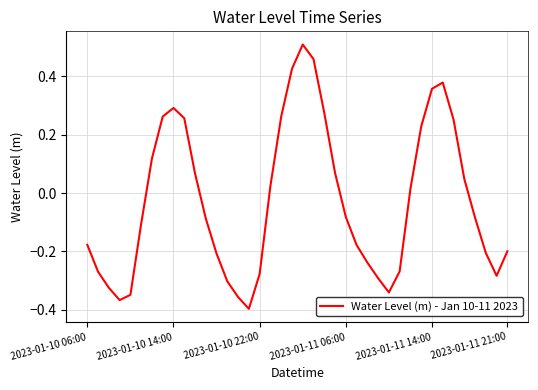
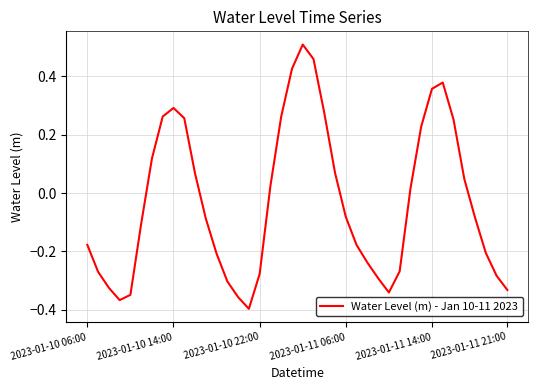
  {
    "2023-01-10 06:00": -0.18,
    "2023-01-10 14:00": 0.29,
    "2023-01-10 22:00": -0.28,
    "2023-01-11 06:00": -0.08,
    "2023-01-11 14:00": 0.36,
-   "2023-01-11 21:00": -0.20
+   "2023-01-11 21:00": -0.33
  }
